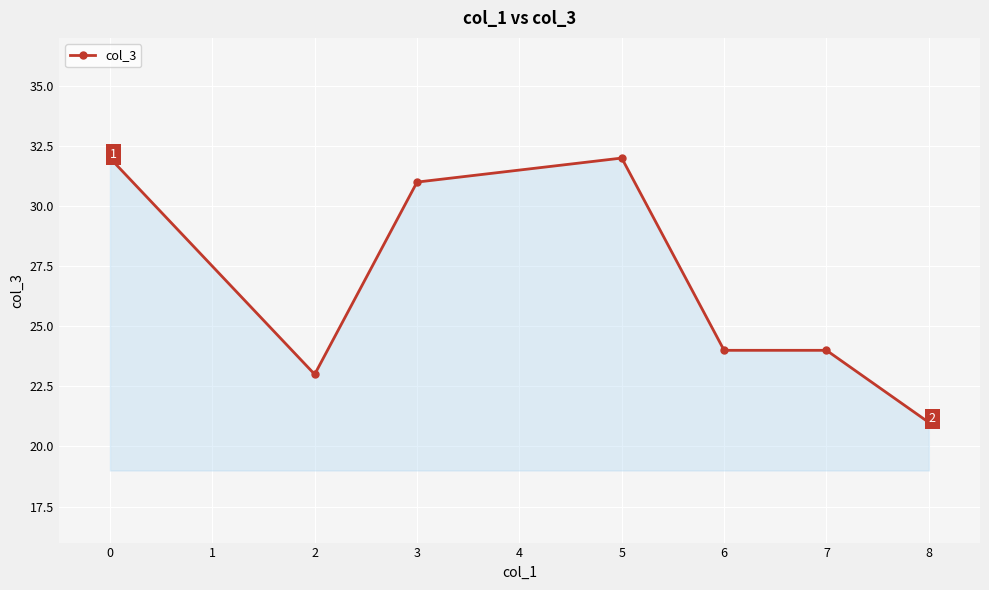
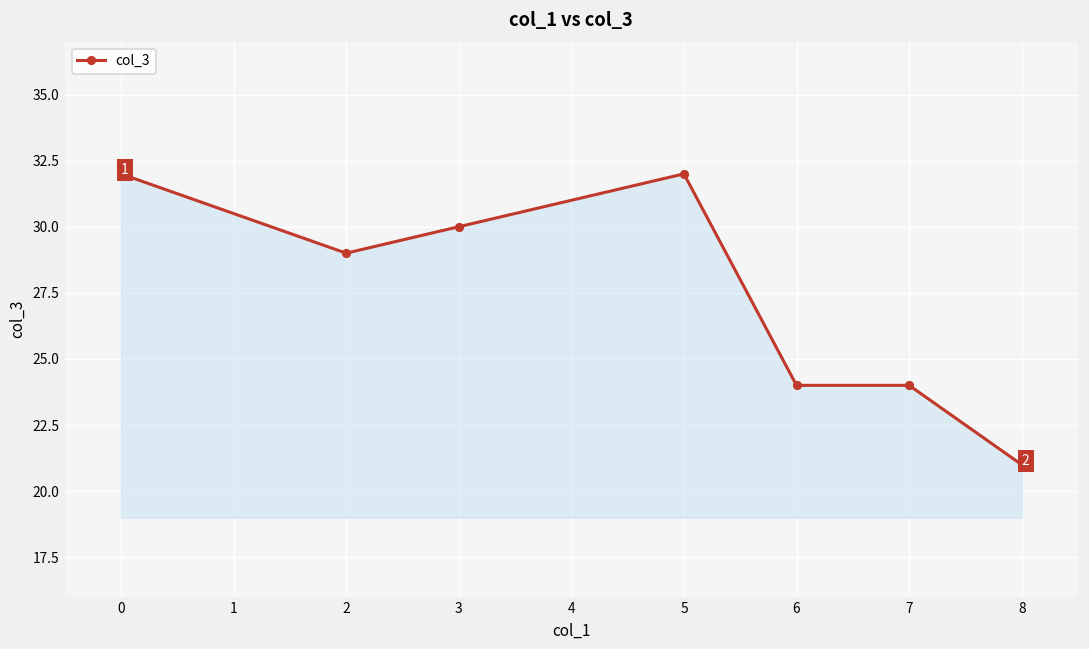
  {
-   "2": 23,
-   "3": 31,
+   "2": 29,
+   "3": 30,
    "5": 32,
    "6": 24,
    "7": 24
  }
